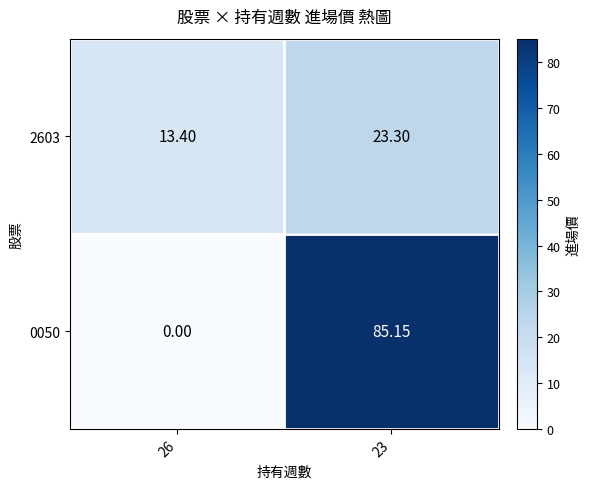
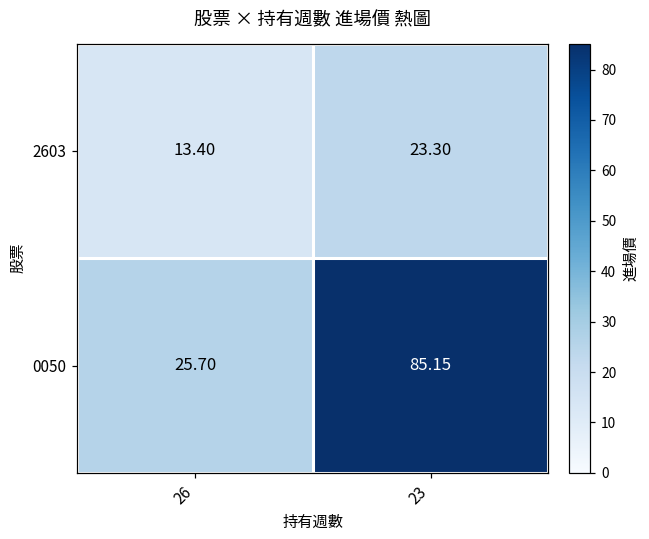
  {
    "2603": {
      "26": 13.40,
      "23": 23.30
    },
    "0050": {
-     "26": 0.00,
+     "26": 25.70,
      "23": 85.15
    }
  }
